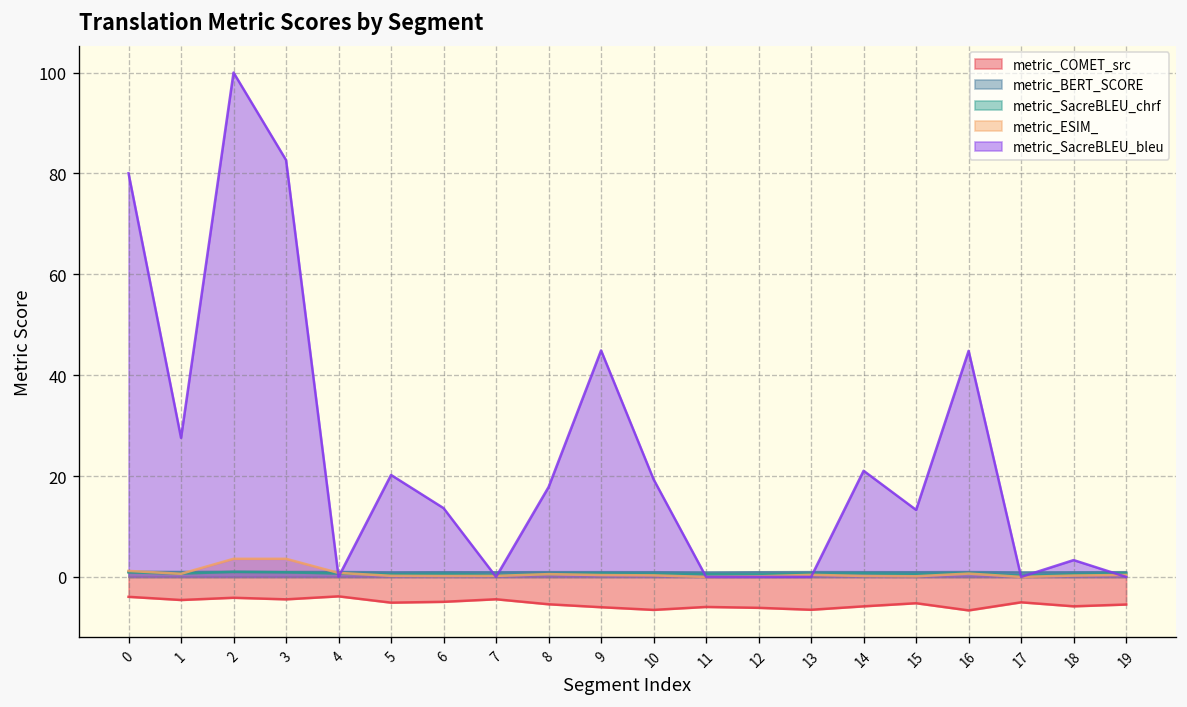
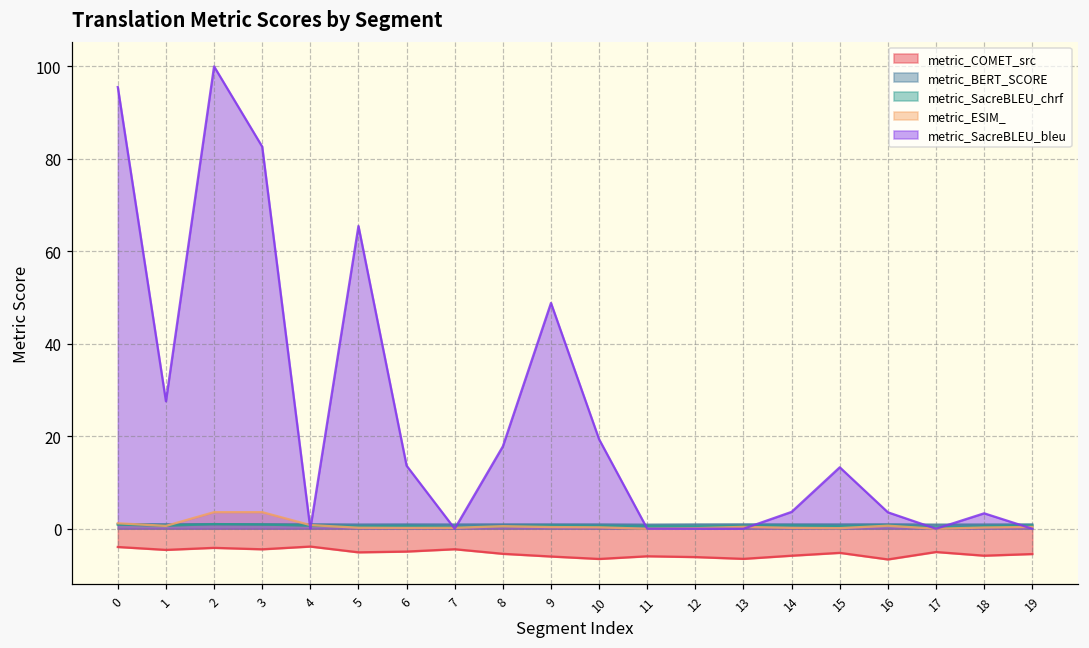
  {
    "metric_ESIM_": {
      "2": 4,
      "3": 4
    },
    "metric_SacreBLEU_bleu": {
-     "0": 80,
+     "0": 96,
      "1": 28,
      "2": 100,
      "3": 83,
-     "5": 20,
+     "5": 65,
      "6": 14,
      "8": 18,
-     "9": 45,
+     "9": 49,
      "10": 19,
-     "14": 21,
+     "14": 4,
      "15": 13,
-     "16": 45,
+     "16": 4,
      "18": 3
    }
  }
